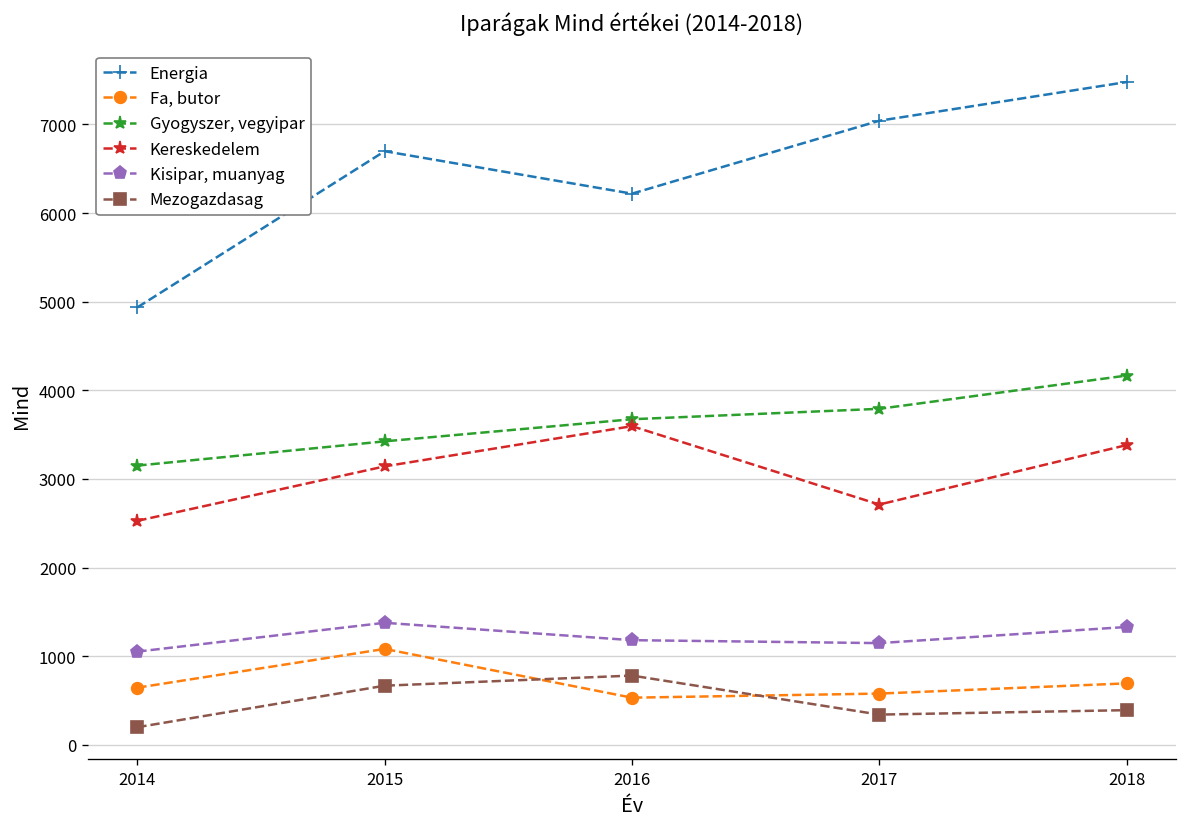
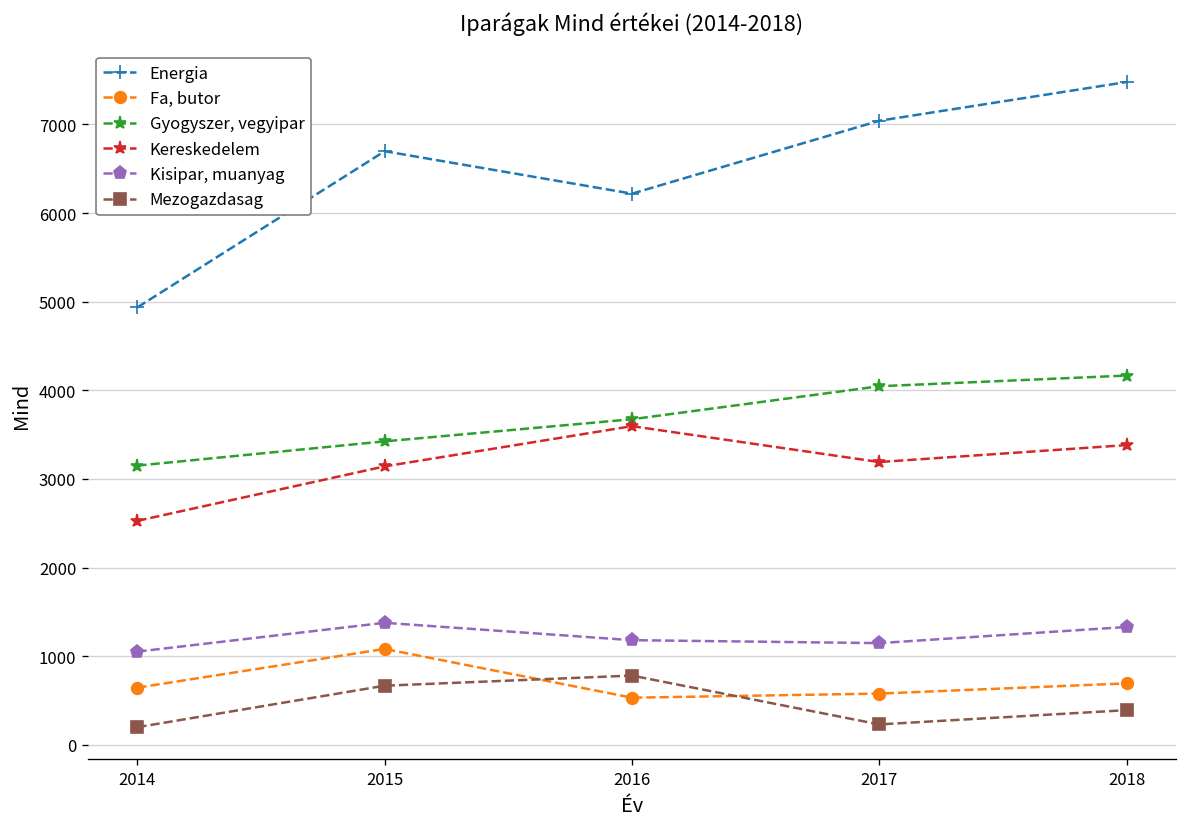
  {
    "Energia": {
      "2014": 4900,
      "2015": 6700,
      "2016": 6200,
      "2017": 7000,
      "2018": 7500
    },
    "Fa, butor": {
      "2014": 600,
      "2015": 1100,
      "2016": 500,
      "2017": 600,
      "2018": 700
    },
    "Gyogyszer, vegyipar": {
      "2014": 3200,
      "2015": 3400,
      "2016": 3700,
-     "2017": 3800,
+     "2017": 4000,
      "2018": 4200
    },
    "Kereskedelem": {
      "2014": 2500,
      "2015": 3100,
      "2016": 3600,
-     "2017": 2700,
+     "2017": 3200,
      "2018": 3400
    },
    "Kisipar, muanyag": {
      "2014": 1100,
      "2015": 1400,
      "2016": 1200,
      "2017": 1100,
      "2018": 1300
    },
    "Mezogazdasag": {
      "2014": 200,
      "2015": 700,
      "2016": 800,
-     "2017": 300,
+     "2017": 200,
      "2018": 400
    }
  }
